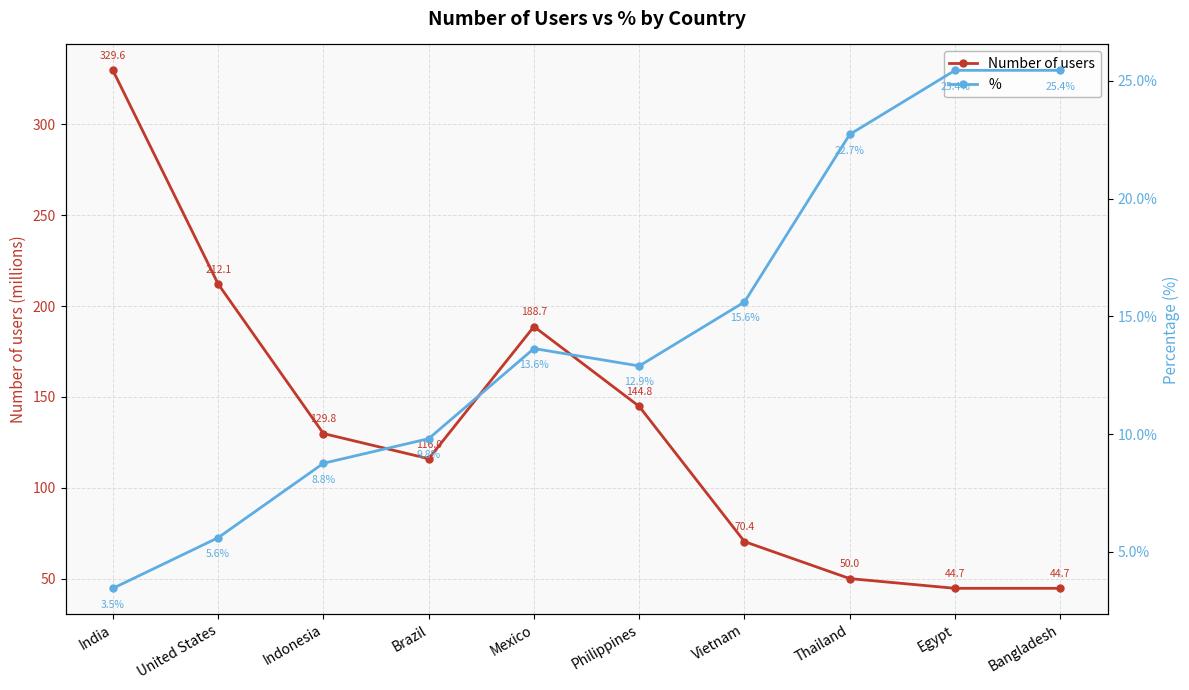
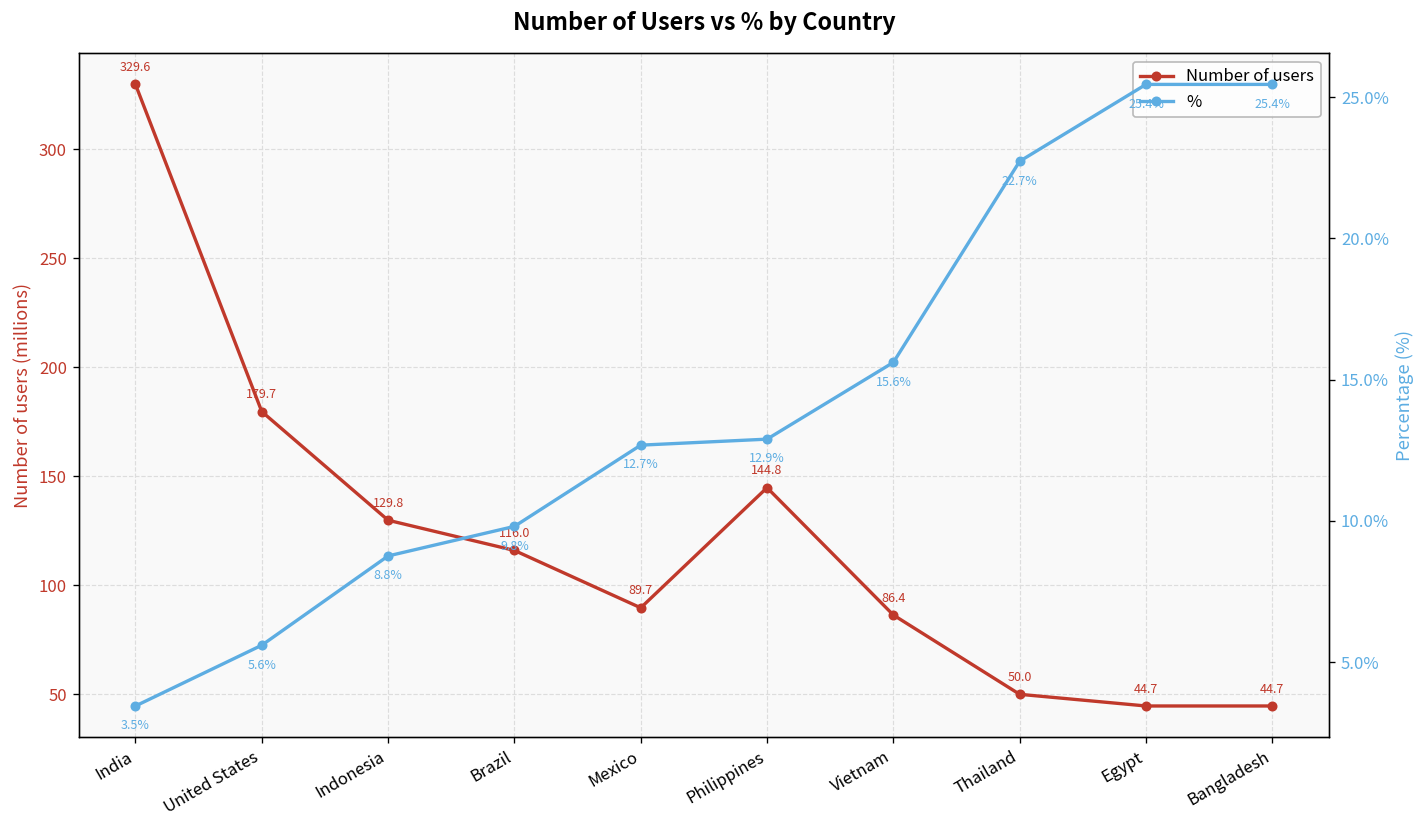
  {
    "Number of users": {
      "India": "329.6",
-     "United States": "212.1",
+     "United States": "179.7",
      "Indonesia": "129.8",
-     "Mexico": "188.7",
+     "Mexico": "89.7",
      "Philippines": "144.8",
-     "Vietnam": "70.4",
+     "Vietnam": "86.4",
      "Thailand": "50.0",
      "Egypt": "44.7",
      "Bangladesh": "44.7"
    },
    "%": {
      "India": "3.5%",
      "United States": "5.6%",
      "Indonesia": "8.8%",
-     "Mexico": "13.6%",
+     "Mexico": "12.7%",
      "Philippines": "12.9%",
      "Vietnam": "15.6%",
      "Thailand": "22.7%"
    }
  }
